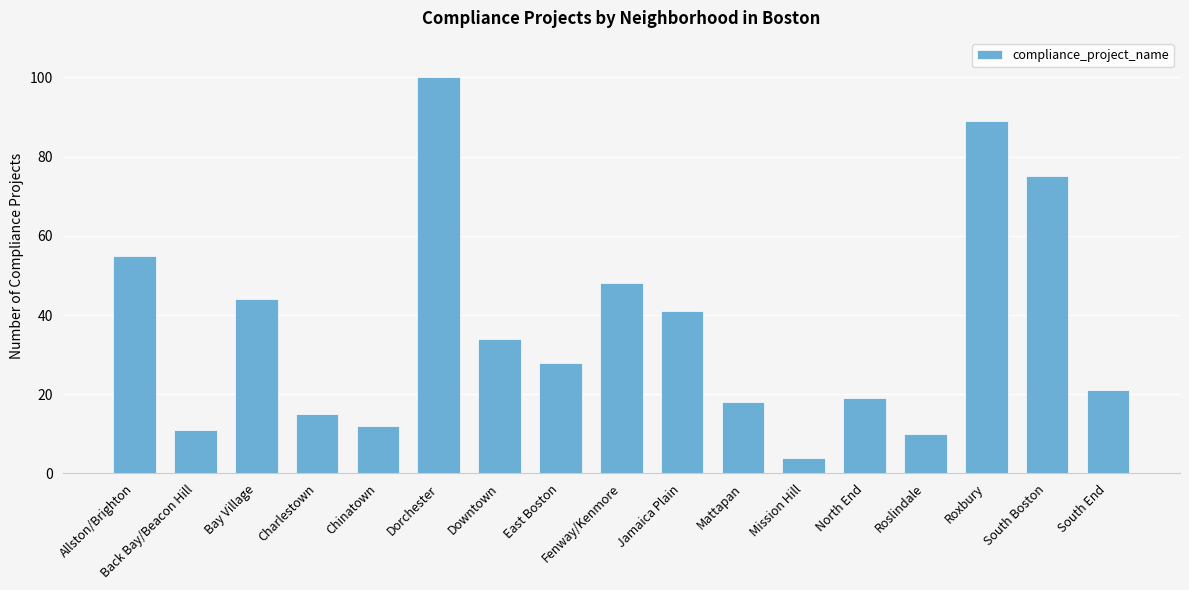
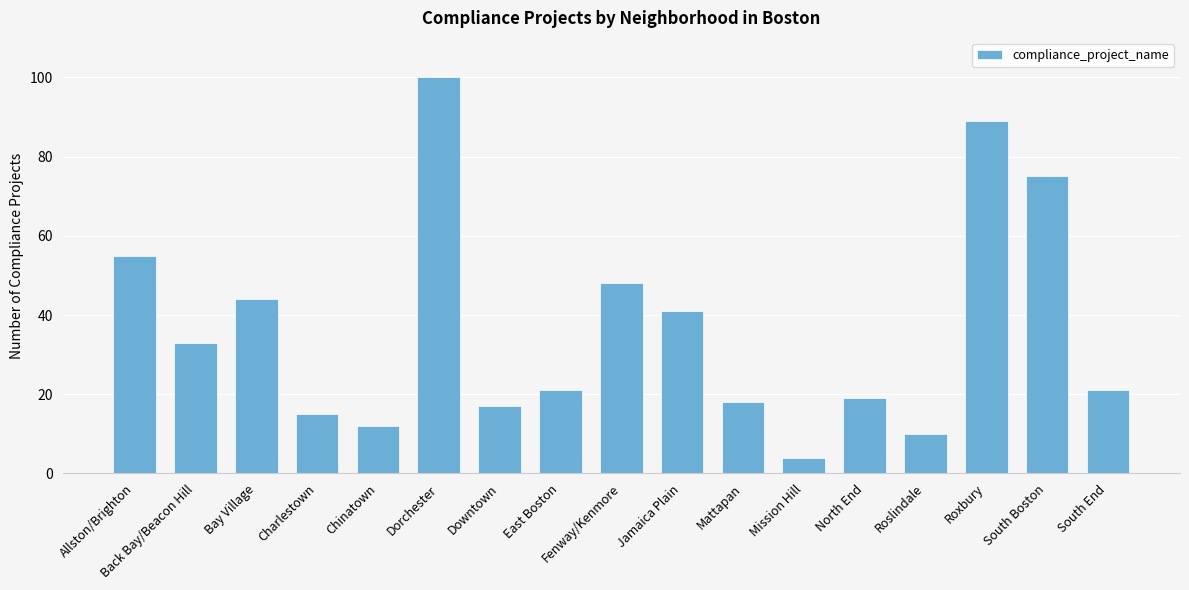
  {
    "Allston/Brighton": 55,
-   "Back Bay/Beacon Hill": 11,
+   "Back Bay/Beacon Hill": 33,
    "Bay Village": 44,
    "Charlestown": 15,
    "Chinatown": 12,
    "Dorchester": 100,
-   "Downtown": 34,
-   "East Boston": 28,
+   "Downtown": 17,
+   "East Boston": 21,
    "Fenway/Kenmore": 48,
    "Jamaica Plain": 41,
    "Mattapan": 18,
    "Mission Hill": 4,
    "North End": 19,
    "Roslindale": 10,
    "Roxbury": 89,
    "South Boston": 75,
    "South End": 21
  }
